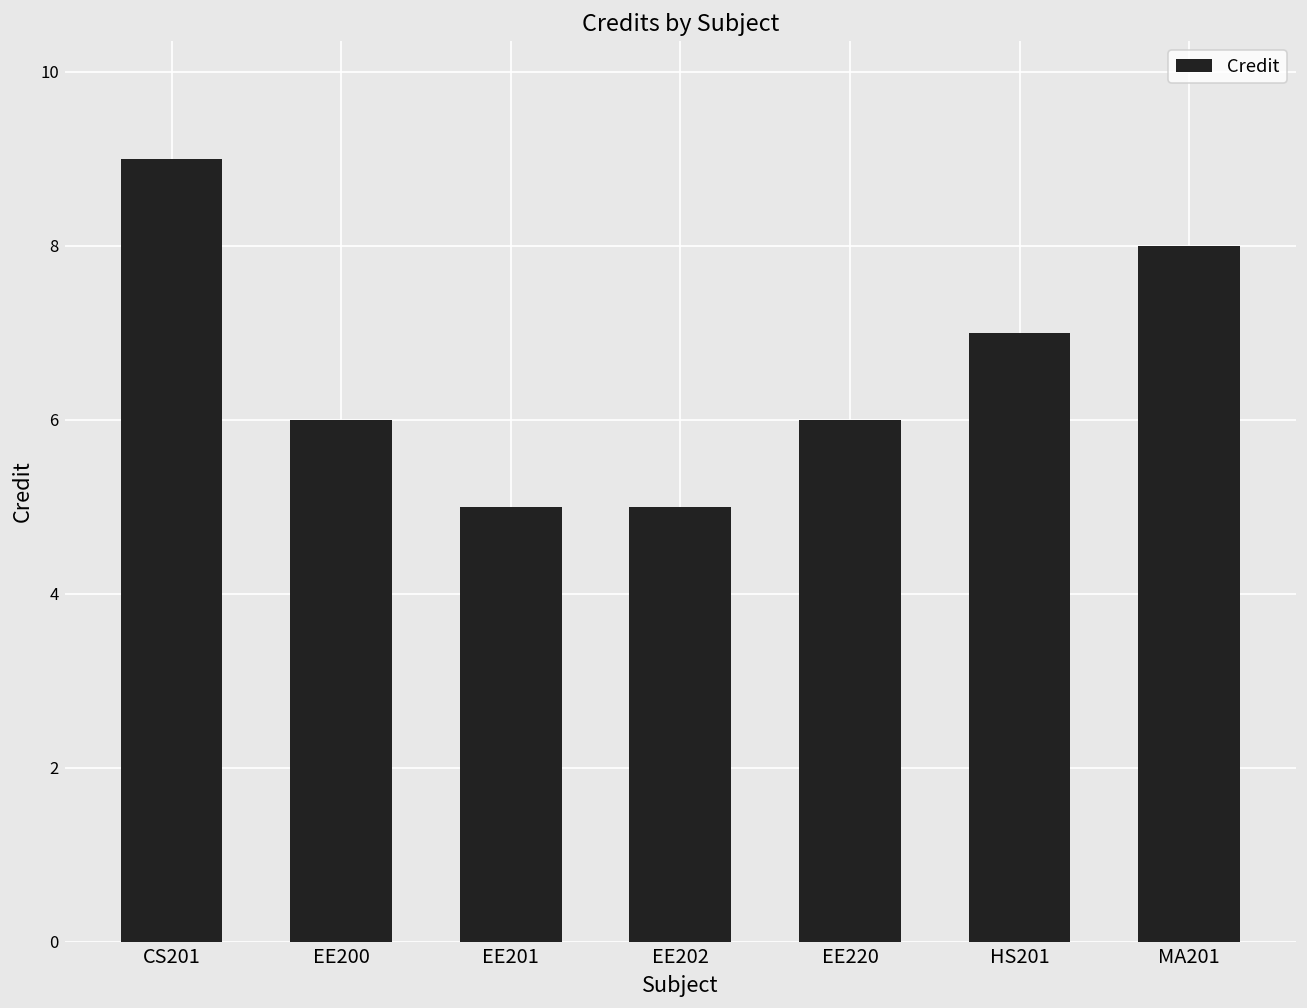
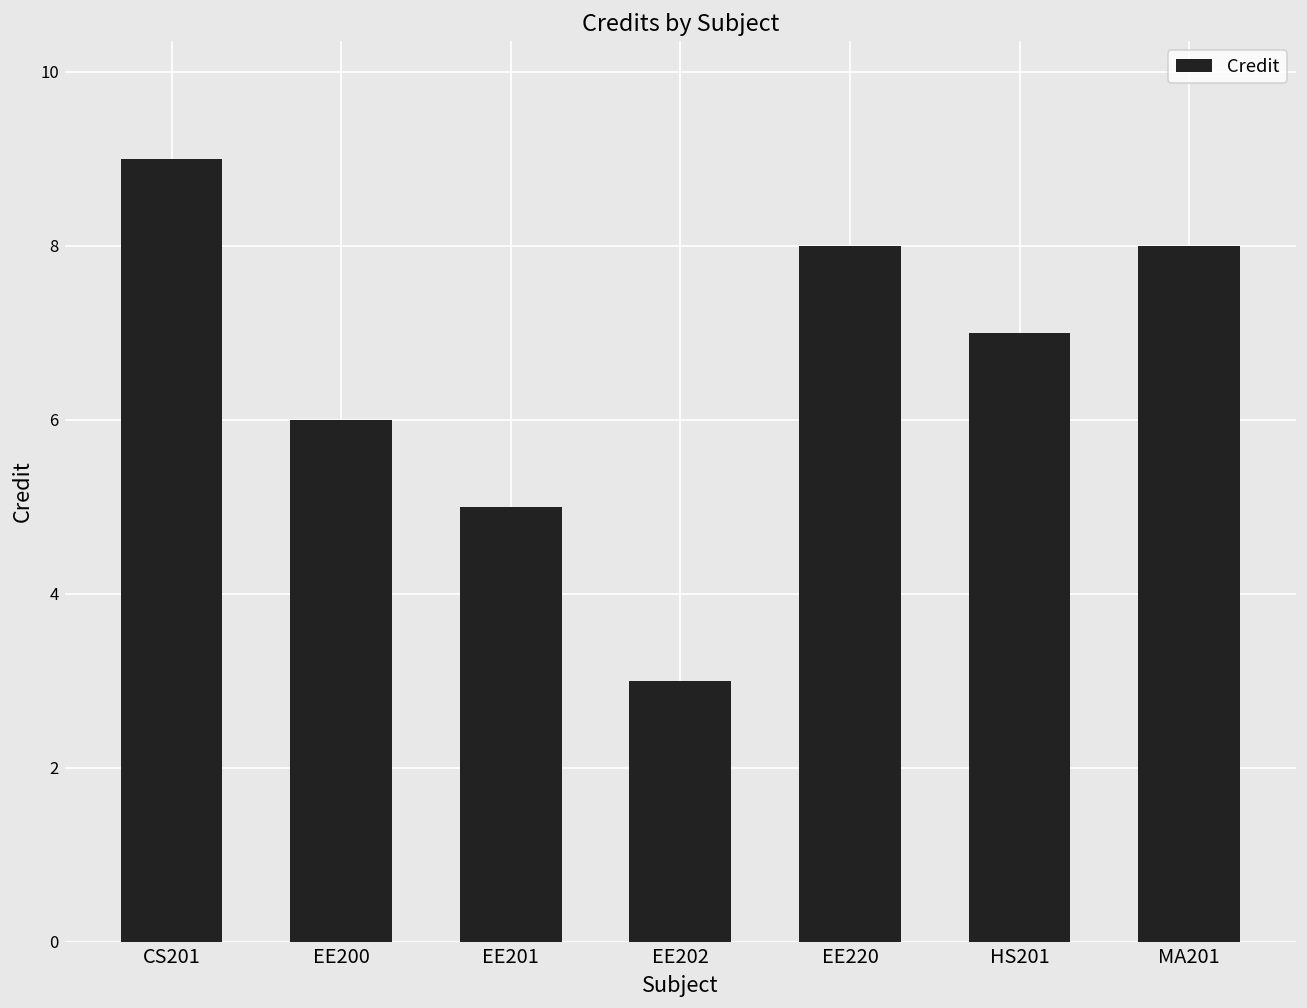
  {
    "CS201": 9,
    "EE200": 6,
    "EE201": 5,
-   "EE202": 5,
-   "EE220": 6,
+   "EE202": 3,
+   "EE220": 8,
    "HS201": 7,
    "MA201": 8
  }
